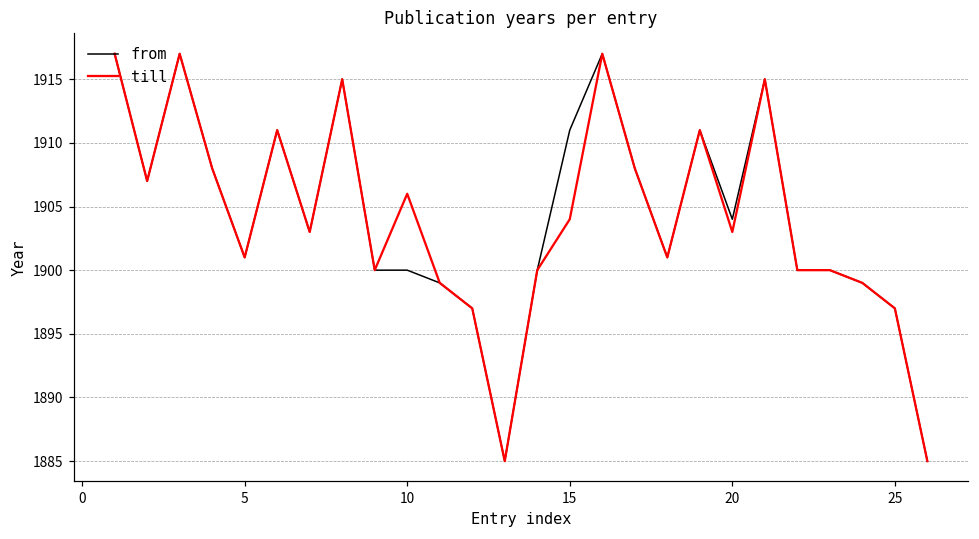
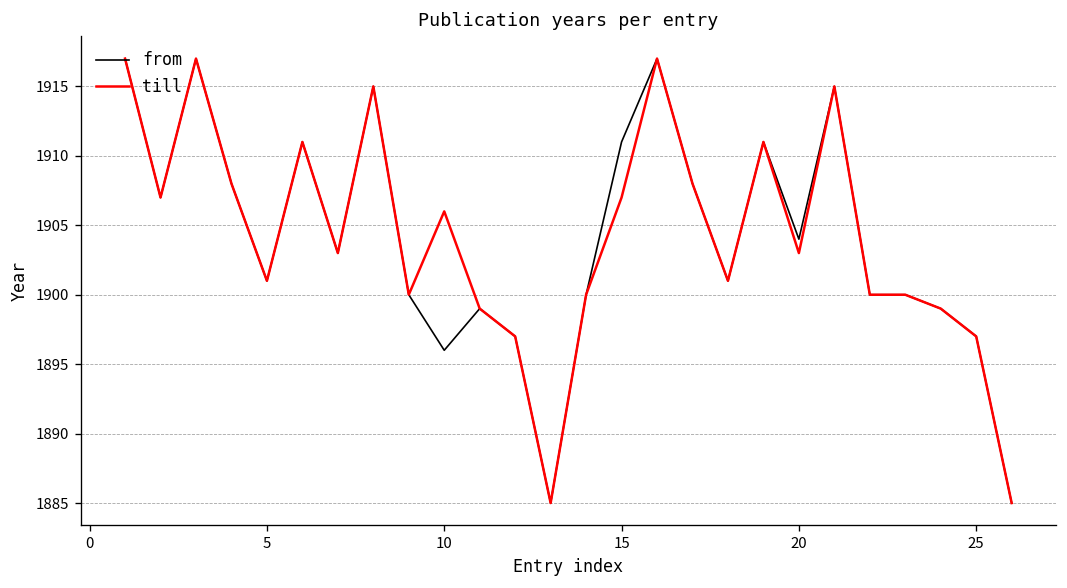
  {
    "from": {
-     "10": 1900,
+     "10": 1896,
      "15": 1911,
      "20": 1904
    },
    "till": {
      "10": 1906,
-     "15": 1904,
+     "15": 1907,
      "20": 1903
    }
  }
